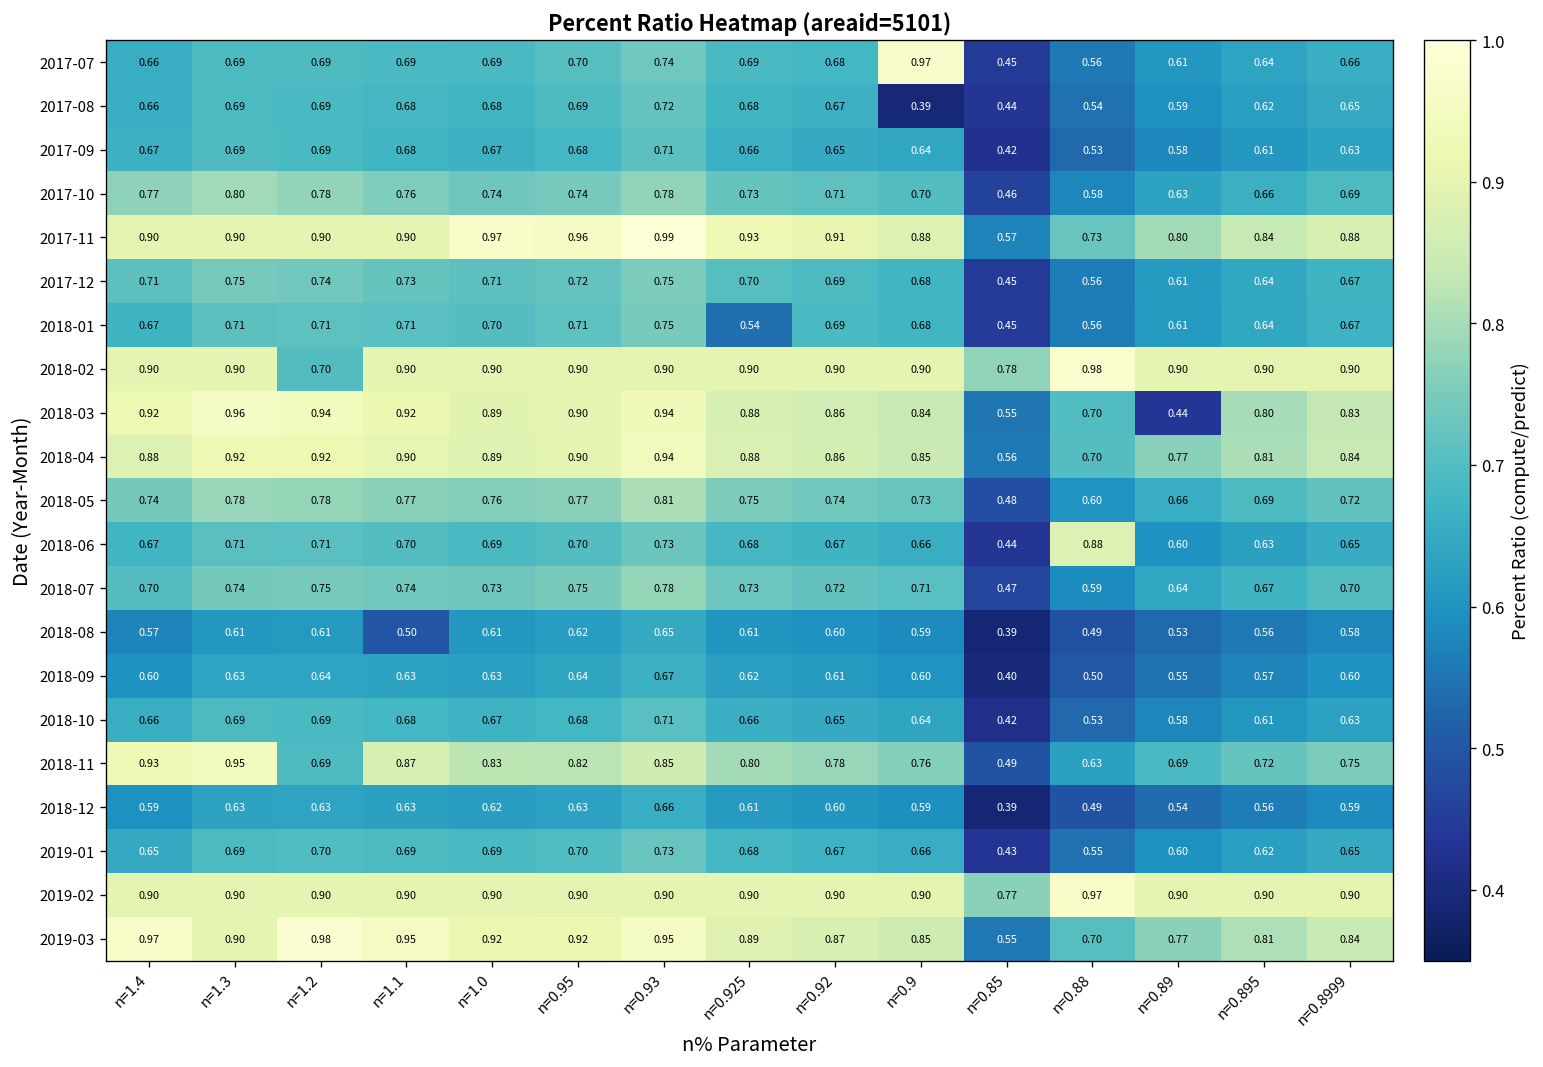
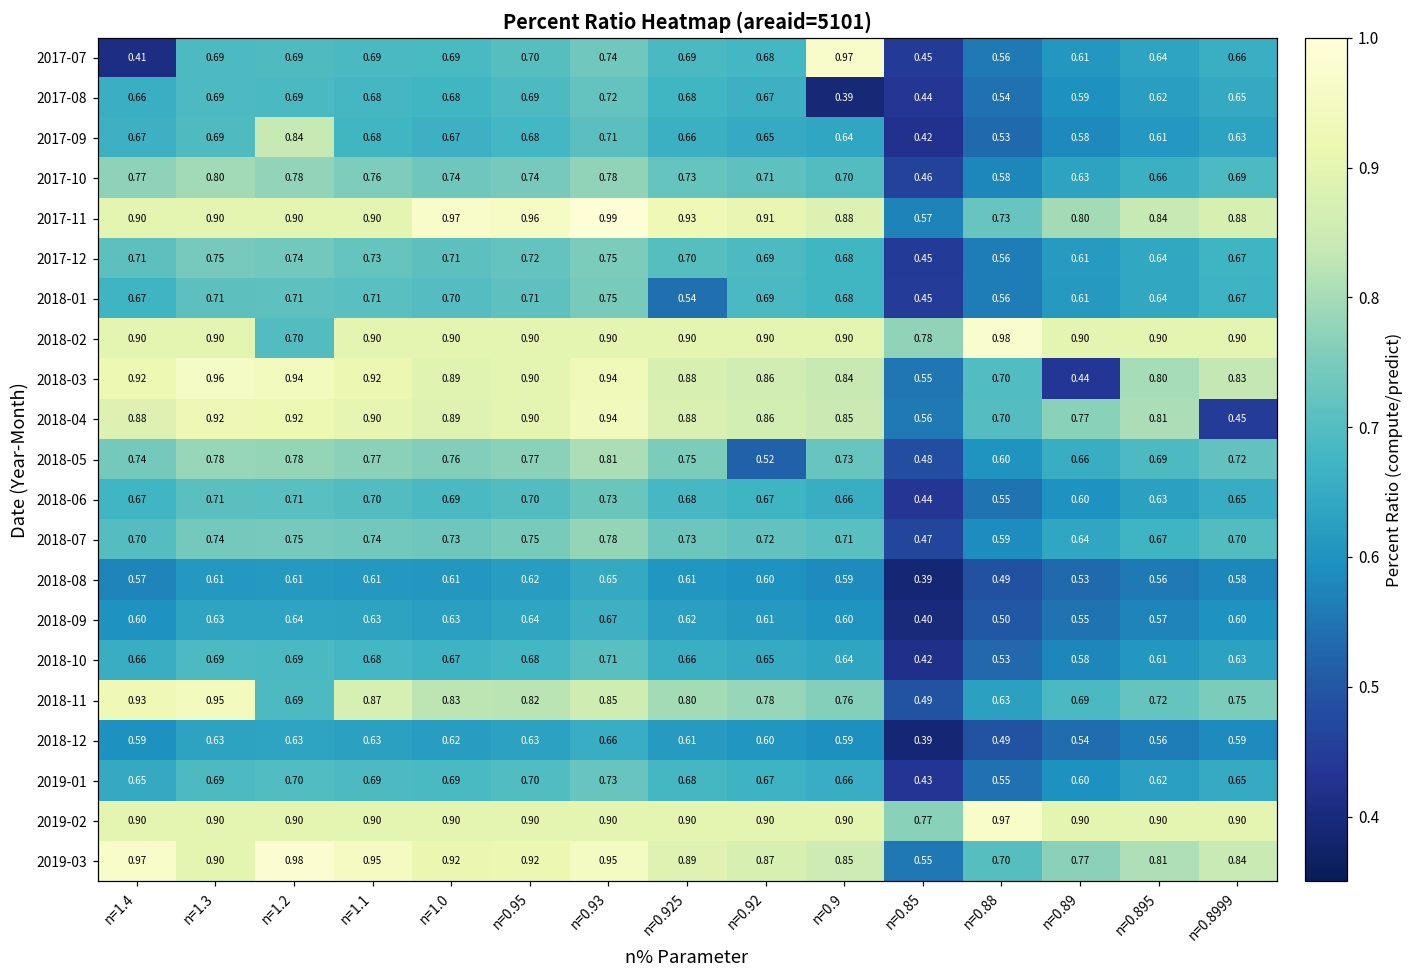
  {
    "2017-07": {
-     "n=1.4": 0.66,
+     "n=1.4": 0.41,
      "n=1.3": 0.69,
      "n=1.2": 0.69,
      "n=1.1": 0.69,
      "n=1.0": 0.69,
      "n=0.95": 0.70,
      "n=0.93": 0.74,
      "n=0.925": 0.69,
      "n=0.92": 0.68,
      "n=0.9": 0.97,
      "n=0.85": 0.45,
      "n=0.88": 0.56,
      "n=0.89": 0.61,
      "n=0.895": 0.64,
      "n=0.8999": 0.66
    },
    "2017-09": {
      "n=1.4": 0.67,
      "n=1.3": 0.69,
-     "n=1.2": 0.69,
+     "n=1.2": 0.84,
      "n=1.1": 0.68,
      "n=1.0": 0.67,
      "n=0.95": 0.68,
      "n=0.93": 0.71,
      "n=0.925": 0.66,
      "n=0.92": 0.65,
      "n=0.9": 0.64,
      "n=0.85": 0.42,
      "n=0.88": 0.53,
      "n=0.89": 0.58,
      "n=0.895": 0.61,
      "n=0.8999": 0.63
    },
    "2018-04": {
      "n=1.4": 0.88,
      "n=1.3": 0.92,
      "n=1.2": 0.92,
      "n=1.1": 0.90,
      "n=1.0": 0.89,
      "n=0.95": 0.90,
      "n=0.93": 0.94,
      "n=0.925": 0.88,
      "n=0.92": 0.86,
      "n=0.9": 0.85,
      "n=0.85": 0.56,
      "n=0.88": 0.70,
      "n=0.89": 0.77,
      "n=0.895": 0.81,
-     "n=0.8999": 0.84
+     "n=0.8999": 0.45
    },
    "2018-05": {
      "n=1.4": 0.74,
      "n=1.3": 0.78,
      "n=1.2": 0.78,
      "n=1.1": 0.77,
      "n=1.0": 0.76,
      "n=0.95": 0.77,
      "n=0.93": 0.81,
      "n=0.925": 0.75,
-     "n=0.92": 0.74,
+     "n=0.92": 0.52,
      "n=0.9": 0.73,
      "n=0.85": 0.48,
      "n=0.88": 0.60,
      "n=0.89": 0.66,
      "n=0.895": 0.69,
      "n=0.8999": 0.72
    },
    "2018-06": {
      "n=1.4": 0.67,
      "n=1.3": 0.71,
      "n=1.2": 0.71,
      "n=1.1": 0.70,
      "n=1.0": 0.69,
      "n=0.95": 0.70,
      "n=0.93": 0.73,
      "n=0.925": 0.68,
      "n=0.92": 0.67,
      "n=0.9": 0.66,
      "n=0.85": 0.44,
-     "n=0.88": 0.88,
+     "n=0.88": 0.55,
      "n=0.89": 0.60,
      "n=0.895": 0.63,
      "n=0.8999": 0.65
    },
    "2018-08": {
      "n=1.4": 0.57,
      "n=1.3": 0.61,
      "n=1.2": 0.61,
-     "n=1.1": 0.50,
+     "n=1.1": 0.61,
      "n=1.0": 0.61,
      "n=0.95": 0.62,
      "n=0.93": 0.65,
      "n=0.925": 0.61,
      "n=0.92": 0.60,
      "n=0.9": 0.59,
      "n=0.85": 0.39,
      "n=0.88": 0.49,
      "n=0.89": 0.53,
      "n=0.895": 0.56,
      "n=0.8999": 0.58
    }
  }
